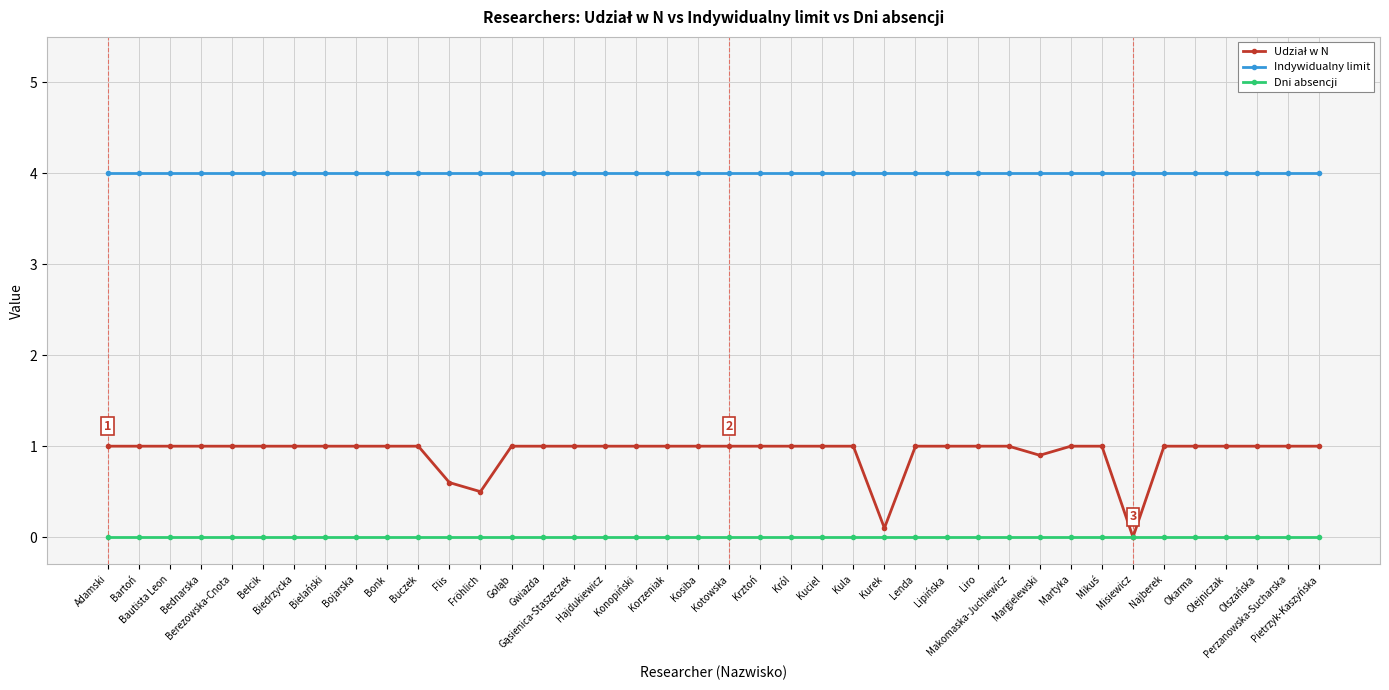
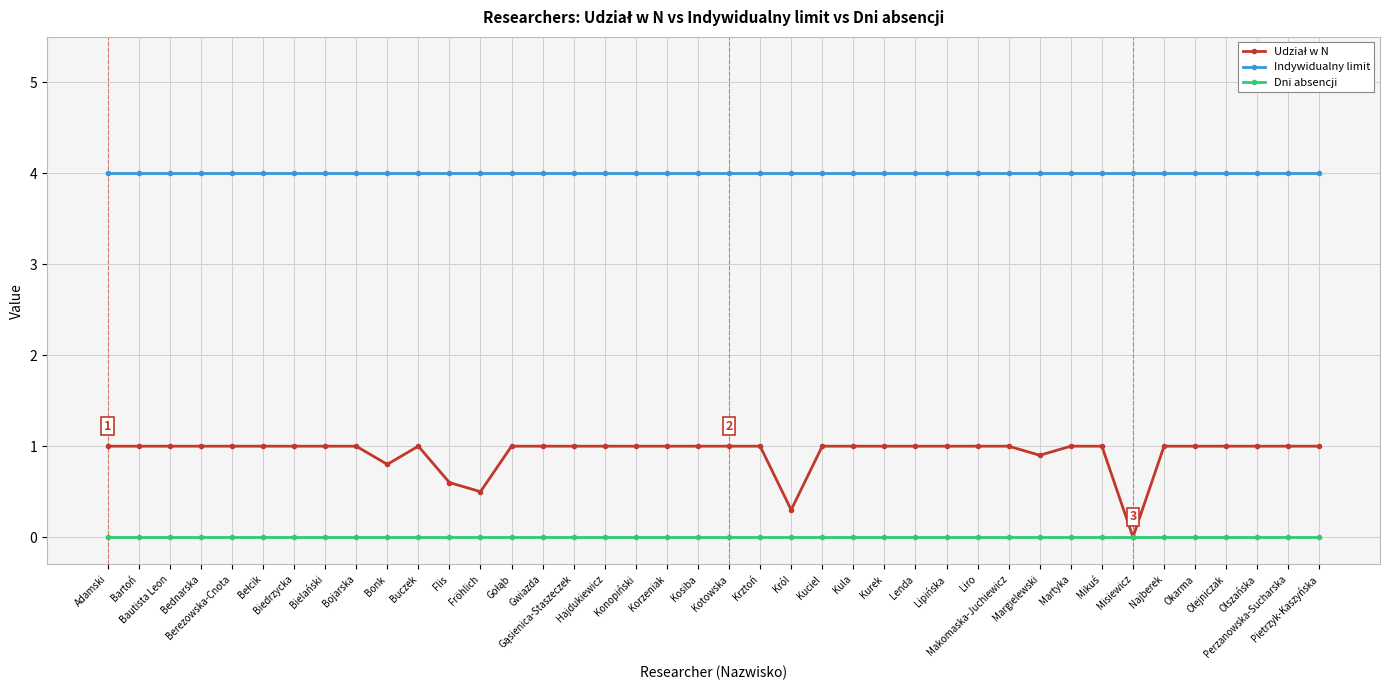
  {
    "Udział w N": {
      "Bautista Leon": 1.0,
      "Bednarska": 1.0,
      "Berezowska-Cnota": 1.0,
      "Bełcik": 1.0,
      "Biedrzycka": 1.0,
      "Bielański": 1.0,
      "Bojarska": 1.0,
-     "Bonk": 1.0,
+     "Bonk": 0.8,
      "Buczek": 1.0,
      "Flis": 0.6,
      "Fröhlich": 0.5,
      "Gołąb": 1.0,
      "Gwiazda": 1.0,
      "Gąsienica-Staszeczek": 1.0,
      "Hajdukiewicz": 1.0,
      "Konopiński": 1.0,
      "Korzeniak": 1.0,
      "Kosiba": 1.0,
      "Krztoń": 1.0,
-     "Król": 1.0,
+     "Król": 0.3,
      "Kuciel": 1.0,
      "Kula": 1.0,
-     "Kurek": 0.1,
+     "Kurek": 1.0,
      "Lenda": 1.0,
      "Lipińska": 1.0,
      "Liro": 1.0,
      "Makomaska-Juchiewicz": 1.0,
      "Margielewski": 0.9,
      "Martyka": 1.0,
      "Mikuś": 1.0,
      "Najberek": 1.0,
      "Okarma": 1.0,
      "Olejniczak": 1.0,
      "Olszańska": 1.0,
      "Perzanowska-Sucharska": 1.0,
      "Pietrzyk-Kaszyńska": 1.0
    },
    "Indywidualny limit": {
      "Adamski": 4.0,
      "Bartoń": 4.0,
      "Bautista Leon": 4.0,
      "Bednarska": 4.0,
      "Berezowska-Cnota": 4.0,
      "Bełcik": 4.0,
      "Biedrzycka": 4.0,
      "Bielański": 4.0,
      "Bojarska": 4.0,
      "Bonk": 4.0,
      "Buczek": 4.0,
      "Flis": 4.0,
      "Fröhlich": 4.0,
      "Gołąb": 4.0,
      "Gwiazda": 4.0,
      "Gąsienica-Staszeczek": 4.0,
      "Hajdukiewicz": 4.0,
      "Konopiński": 4.0,
      "Korzeniak": 4.0,
      "Kosiba": 4.0,
      "Kotowska": 4.0,
      "Krztoń": 4.0,
      "Król": 4.0,
      "Kuciel": 4.0,
      "Kula": 4.0,
      "Kurek": 4.0,
      "Lenda": 4.0,
      "Lipińska": 4.0,
      "Liro": 4.0,
      "Makomaska-Juchiewicz": 4.0,
      "Margielewski": 4.0,
      "Martyka": 4.0,
      "Mikuś": 4.0,
      "Misiewicz": 4.0,
      "Najberek": 4.0,
      "Okarma": 4.0,
      "Olejniczak": 4.0,
      "Olszańska": 4.0,
      "Perzanowska-Sucharska": 4.0,
      "Pietrzyk-Kaszyńska": 4.0
    },
    "Dni absencji": {
      "Adamski": 0.0,
      "Bartoń": 0.0,
      "Bautista Leon": 0.0,
      "Bednarska": 0.0,
      "Berezowska-Cnota": 0.0,
      "Bełcik": 0.0,
      "Biedrzycka": 0.0,
      "Bielański": 0.0,
      "Bojarska": 0.0,
      "Bonk": 0.0,
      "Buczek": 0.0,
      "Flis": 0.0,
      "Fröhlich": 0.0,
      "Gołąb": 0.0,
      "Gwiazda": 0.0,
      "Gąsienica-Staszeczek": 0.0,
      "Hajdukiewicz": 0.0,
      "Konopiński": 0.0,
      "Korzeniak": 0.0,
      "Kosiba": 0.0,
      "Kotowska": 0.0,
      "Krztoń": 0.0,
      "Król": 0.0,
      "Kuciel": 0.0,
      "Kula": 0.0,
      "Kurek": 0.0,
      "Lenda": 0.0,
      "Lipińska": 0.0,
      "Liro": 0.0,
      "Makomaska-Juchiewicz": 0.0,
      "Margielewski": 0.0,
      "Martyka": 0.0,
      "Mikuś": 0.0,
      "Najberek": 0.0,
      "Okarma": 0.0,
      "Olejniczak": 0.0,
      "Olszańska": 0.0,
      "Perzanowska-Sucharska": 0.0,
      "Pietrzyk-Kaszyńska": 0.0
    }
  }
